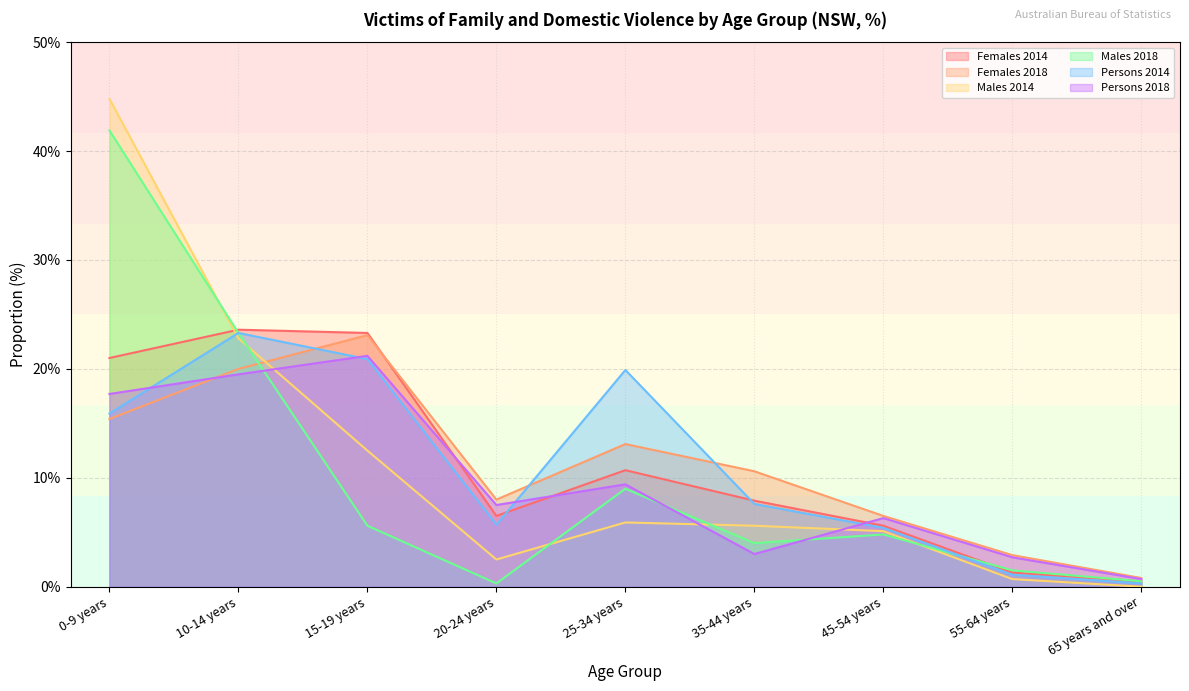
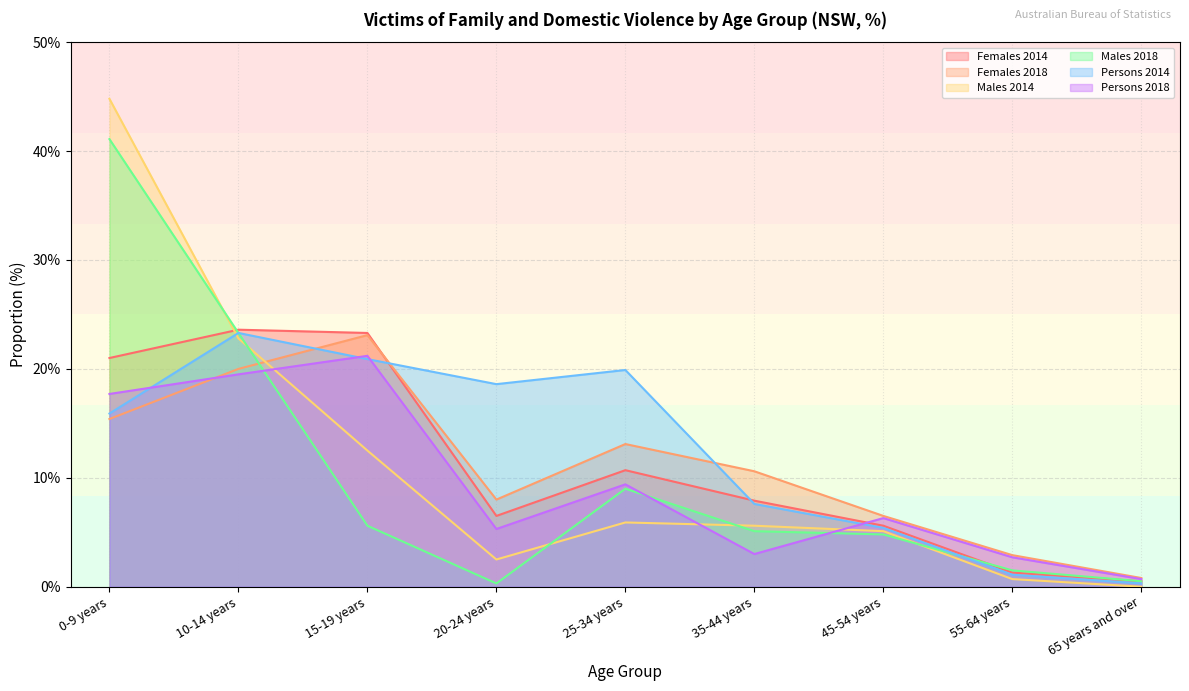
  {
    "Males 2018": {
-     "0-9 years": "41.9%",
+     "0-9 years": "41.1%",
      "15-19 years": "5.6%",
      "20-24 years": "0.3%",
      "25-34 years": "9.0%",
-     "35-44 years": "4.0%",
+     "35-44 years": "5.1%",
      "45-54 years": "4.8%"
    },
    "Persons 2014": {
      "0-9 years": "15.9%",
      "15-19 years": "20.9%",
-     "20-24 years": "5.7%",
+     "20-24 years": "18.6%",
      "25-34 years": "19.9%",
      "35-44 years": "7.6%"
    },
    "Persons 2018": {
      "0-9 years": "17.7%",
      "10-14 years": "19.5%",
      "15-19 years": "21.2%",
-     "20-24 years": "7.5%",
+     "20-24 years": "5.3%",
      "25-34 years": "9.4%",
      "35-44 years": "3.0%"
    }
  }
